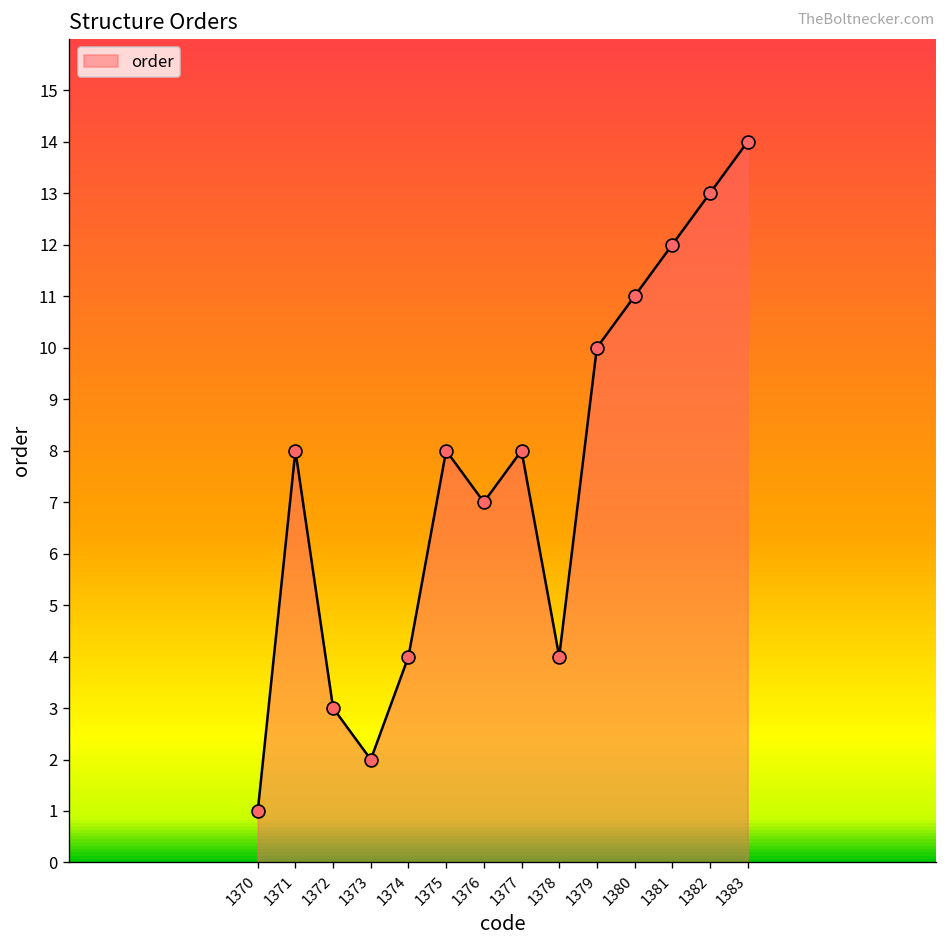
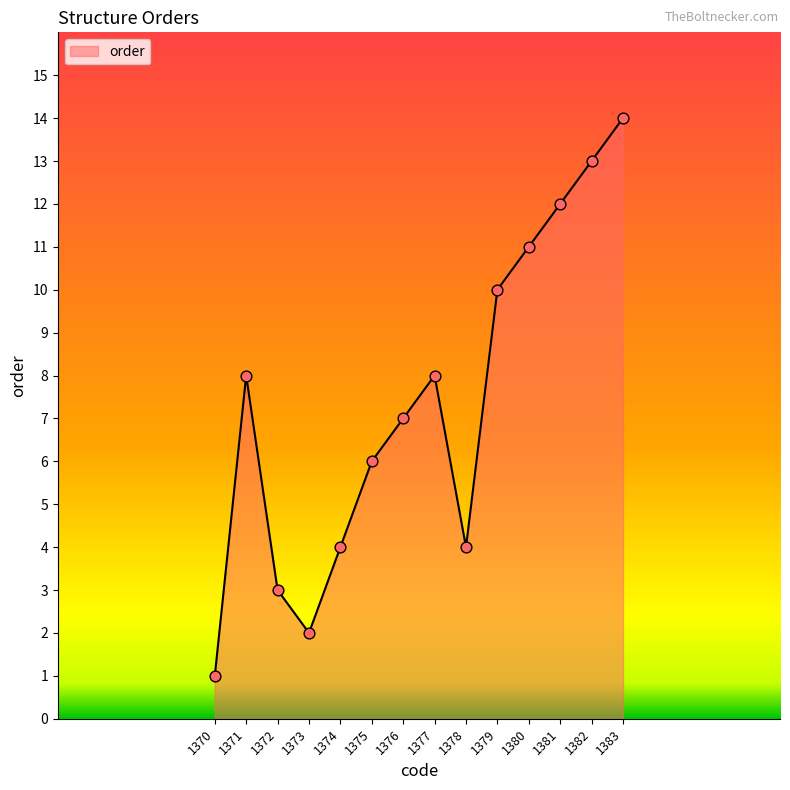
  {
    "1370": 1,
    "1371": 8,
    "1372": 3,
    "1373": 2,
    "1374": 4,
-   "1375": 8,
+   "1375": 6,
    "1376": 7,
    "1377": 8,
    "1378": 4,
    "1379": 10,
    "1380": 11,
    "1381": 12,
    "1382": 13,
    "1383": 14
  }
